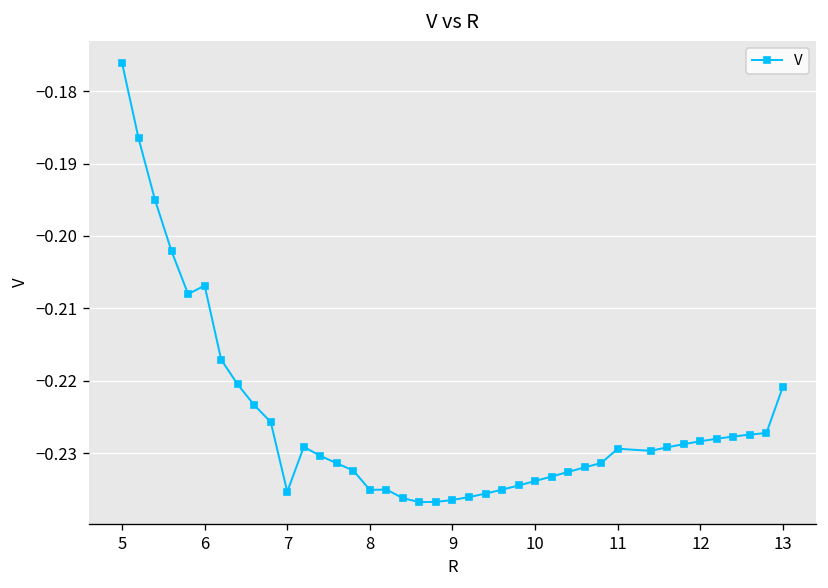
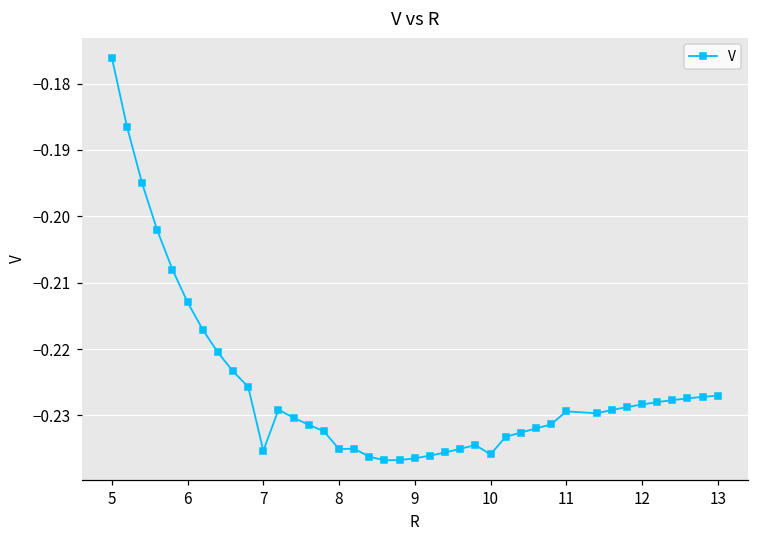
  {
    "5": -0.176,
-   "6": -0.207,
+   "6": -0.213,
    "7": -0.235,
    "8": -0.235,
    "9": -0.236,
-   "10": -0.234,
+   "10": -0.236,
    "11": -0.229,
    "12": -0.228,
-   "13": -0.221
+   "13": -0.227
  }
